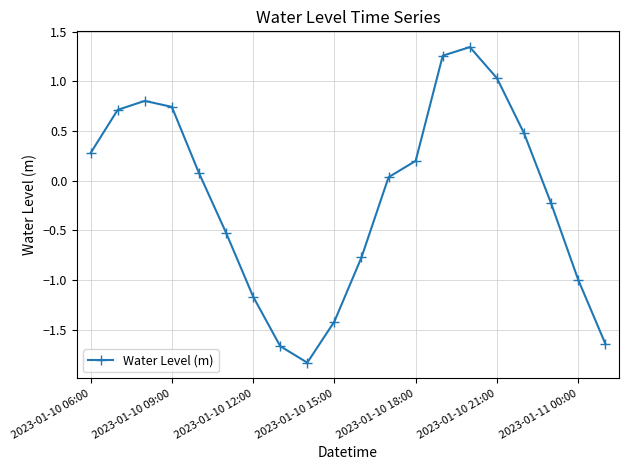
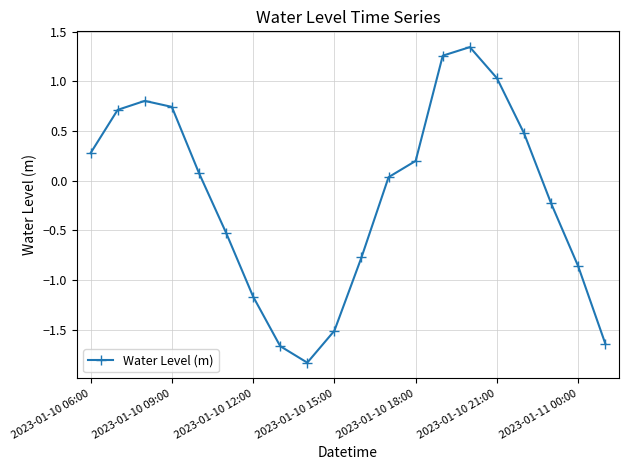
  {
    "2023-01-10 06:00": 0.3,
    "2023-01-10 09:00": 0.7,
    "2023-01-10 12:00": -1.2,
-   "2023-01-10 15:00": -1.4,
+   "2023-01-10 15:00": -1.5,
    "2023-01-10 18:00": 0.2,
    "2023-01-10 21:00": 1.0,
-   "2023-01-11 00:00": -1.0
+   "2023-01-11 00:00": -0.9
  }
